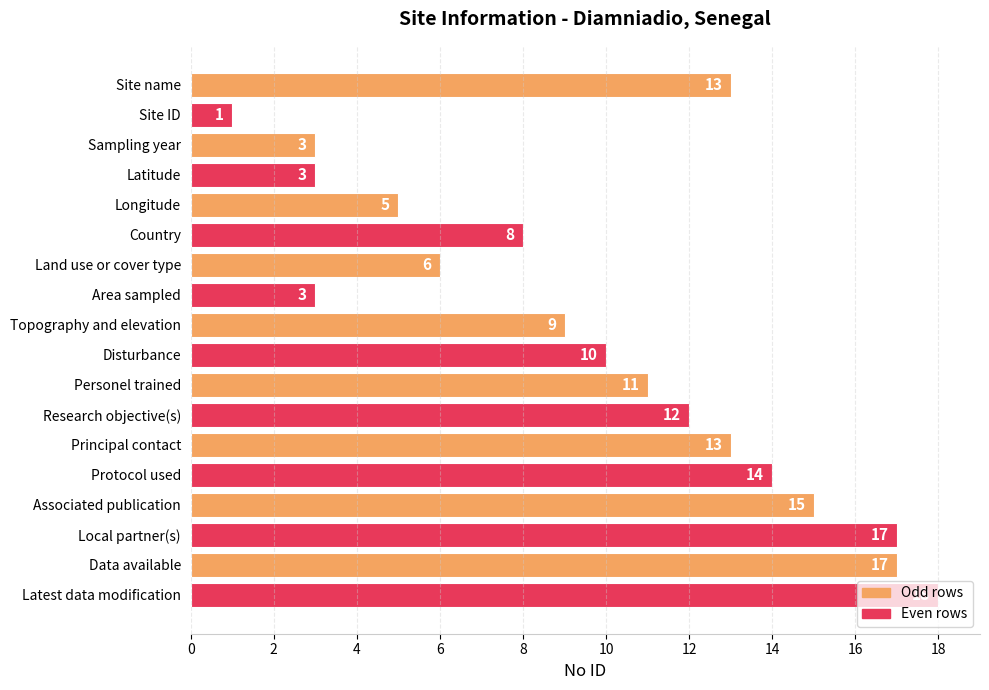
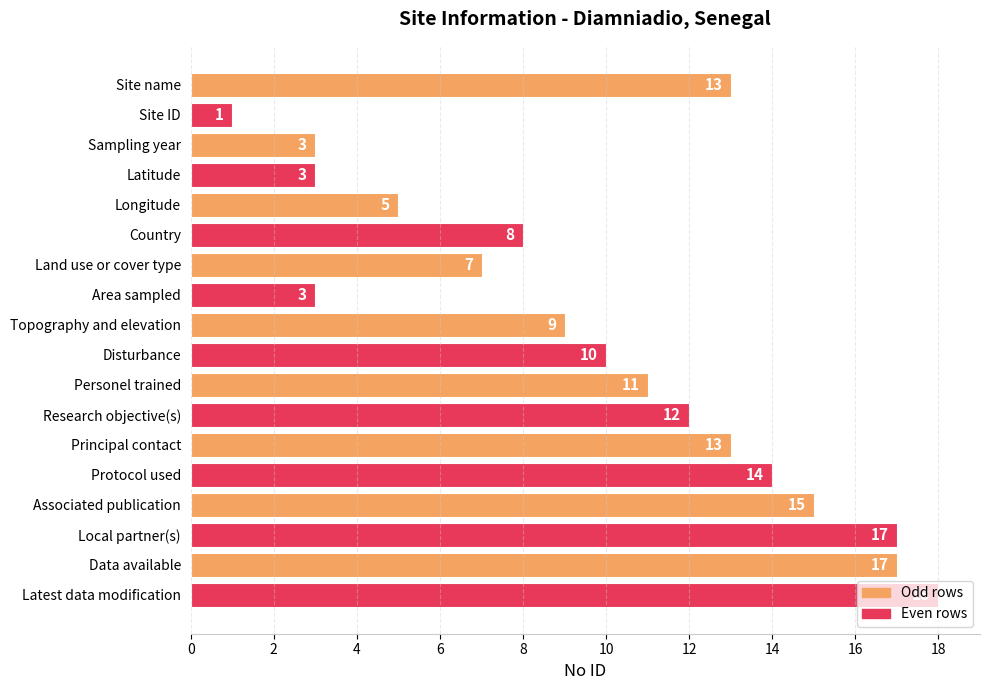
  {
    "Site name": 13,
    "Site ID": 1,
    "Sampling year": 3,
    "Latitude": 3,
    "Longitude": 5,
    "Country": 8,
-   "Land use or cover type": 6,
+   "Land use or cover type": 7,
    "Area sampled": 3,
    "Topography and elevation": 9,
    "Disturbance": 10,
    "Personel trained": 11,
    "Research objective(s)": 12,
    "Principal contact": 13,
    "Protocol used": 14,
    "Associated publication": 15,
    "Local partner(s)": 17,
    "Data available": 17
  }
